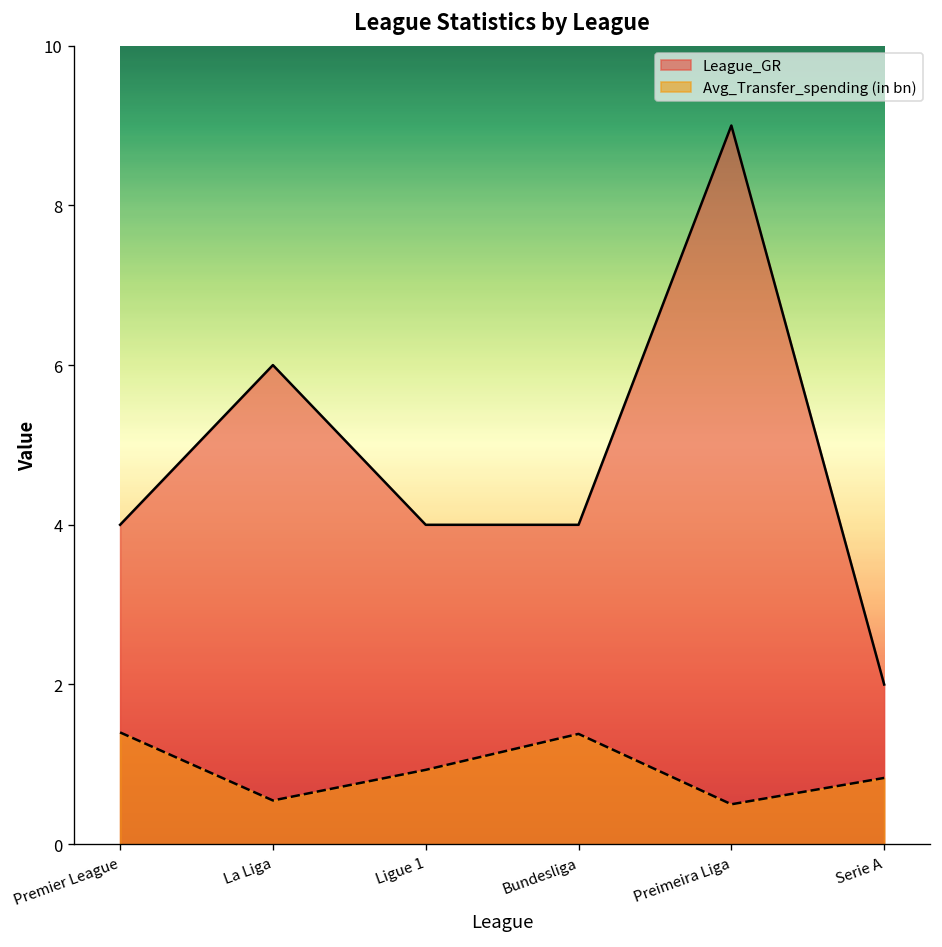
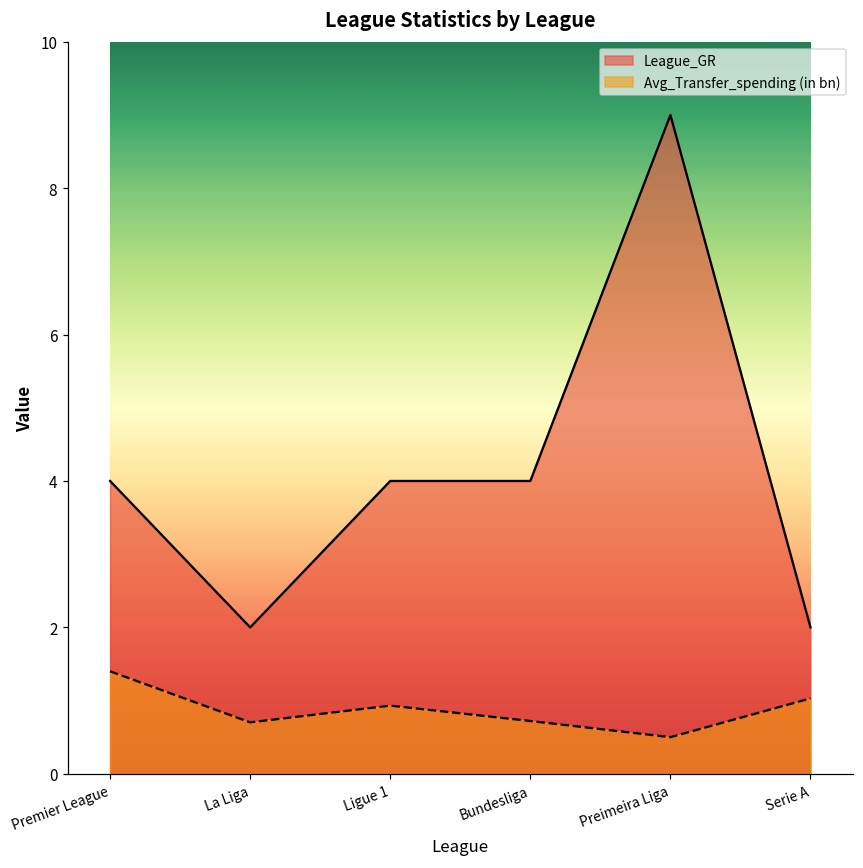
  {
    "League_GR": {
      "Premier League": 4,
-     "La Liga": 6,
+     "La Liga": 2,
      "Ligue 1": 4,
      "Bundesliga": 4,
      "Preimeira Liga": 9,
      "Serie A": 2
    },
    "Avg_Transfer_spending (in bn)": {
      "Premier League": 1.4,
-     "La Liga": 0.5,
+     "La Liga": 0.7,
      "Ligue 1": 0.9,
-     "Bundesliga": 1.4,
+     "Bundesliga": 0.7,
      "Preimeira Liga": 0.5,
-     "Serie A": 0.8
+     "Serie A": 1.0
    }
  }
